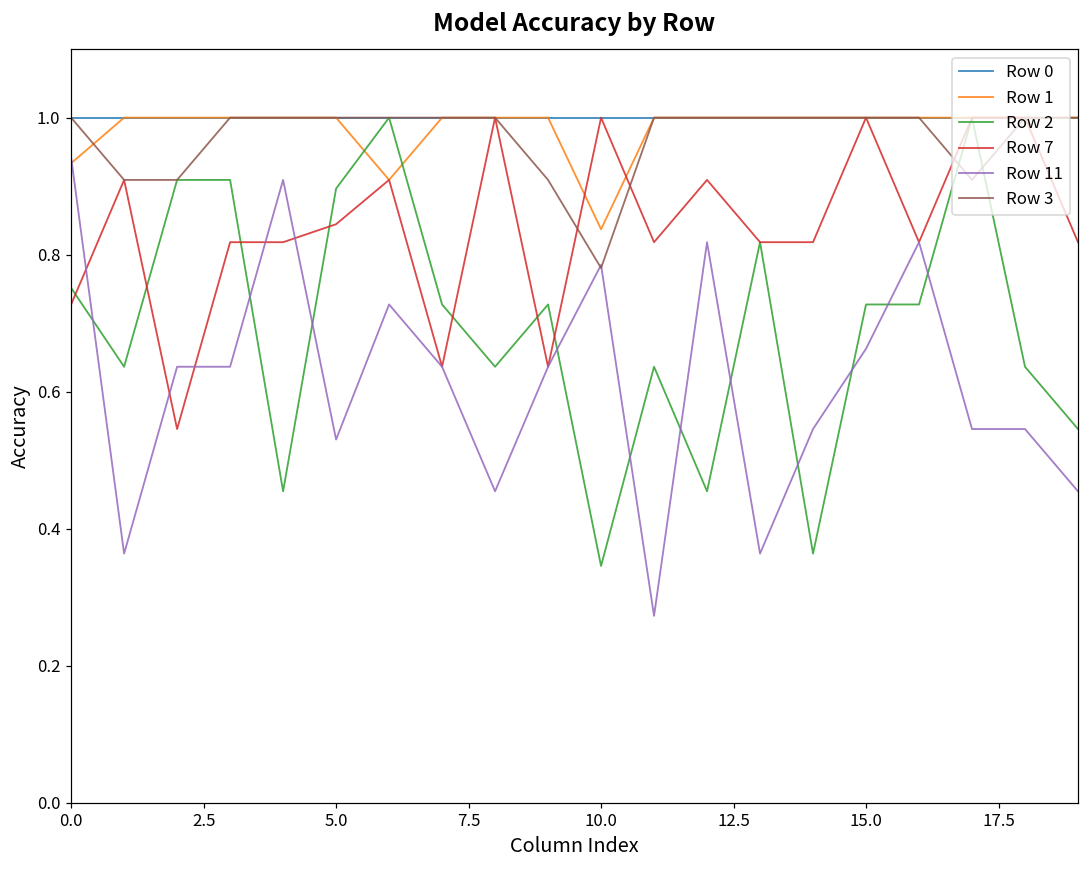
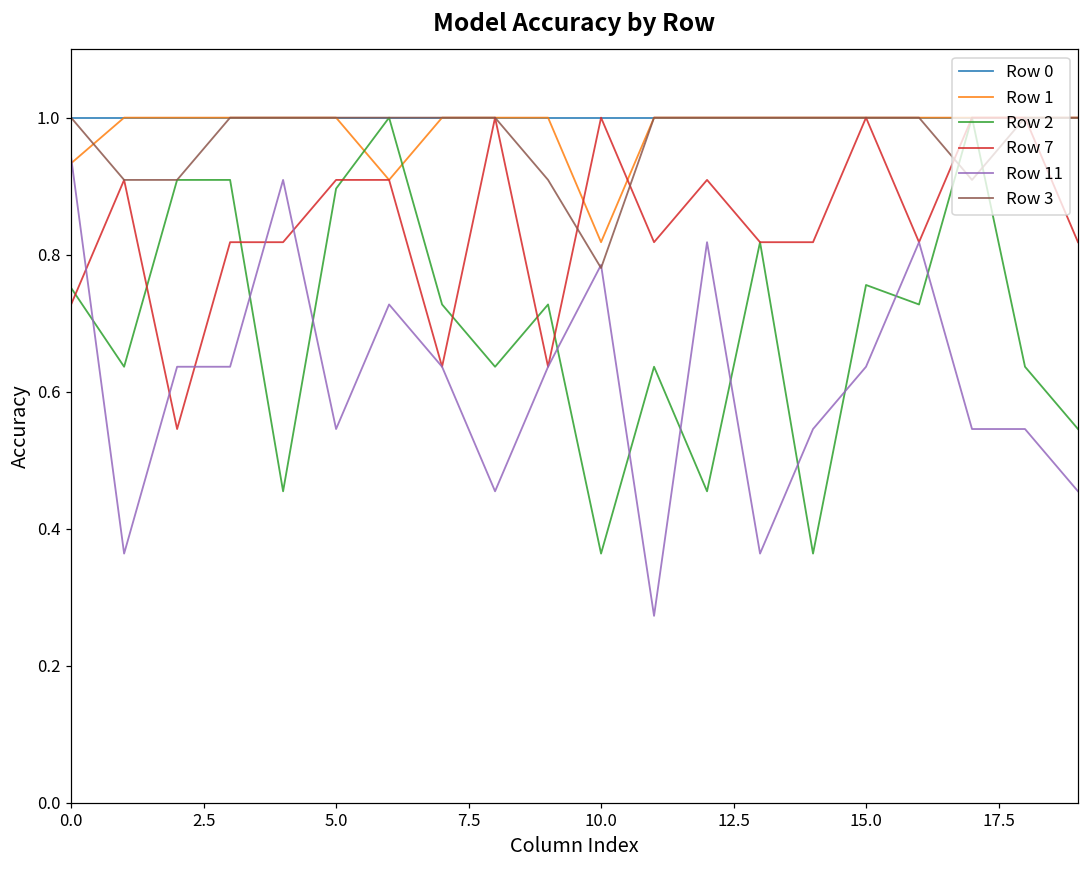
  {
    "Row 1": {
      "0.0": 0.93,
-     "10.0": 0.84
+     "10.0": 0.82
    },
    "Row 2": {
      "0.0": 0.75,
      "5.0": 0.90,
-     "10.0": 0.35,
-     "15.0": 0.73
+     "10.0": 0.36,
+     "15.0": 0.76
    },
    "Row 7": {
      "0.0": 0.73,
-     "5.0": 0.84
+     "5.0": 0.91
    },
    "Row 11": {
      "0.0": 0.94,
-     "5.0": 0.53,
+     "5.0": 0.55,
      "10.0": 0.79,
-     "15.0": 0.66
+     "15.0": 0.64
    },
    "Row 3": {
      "10.0": 0.78
    }
  }
